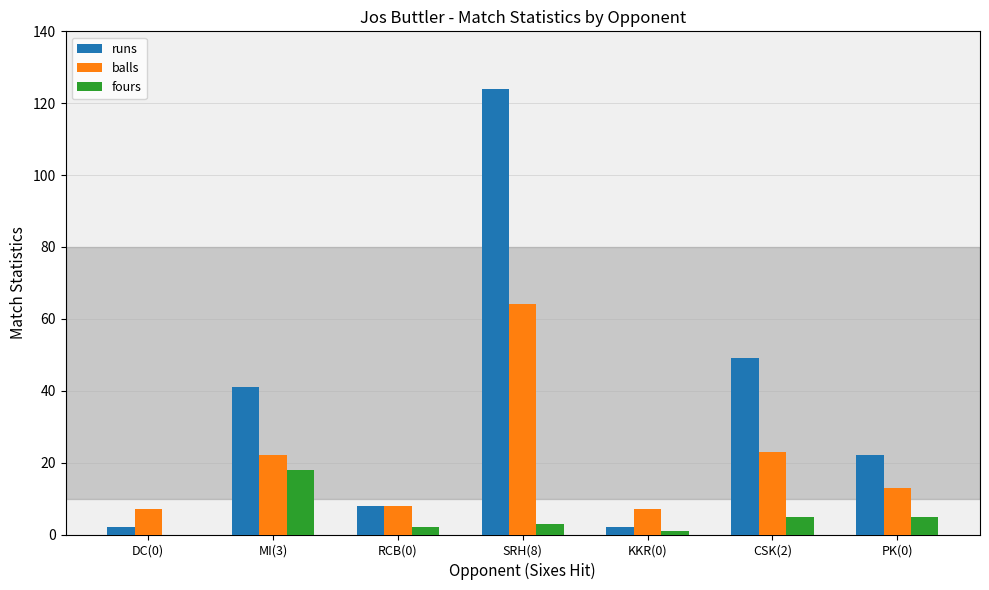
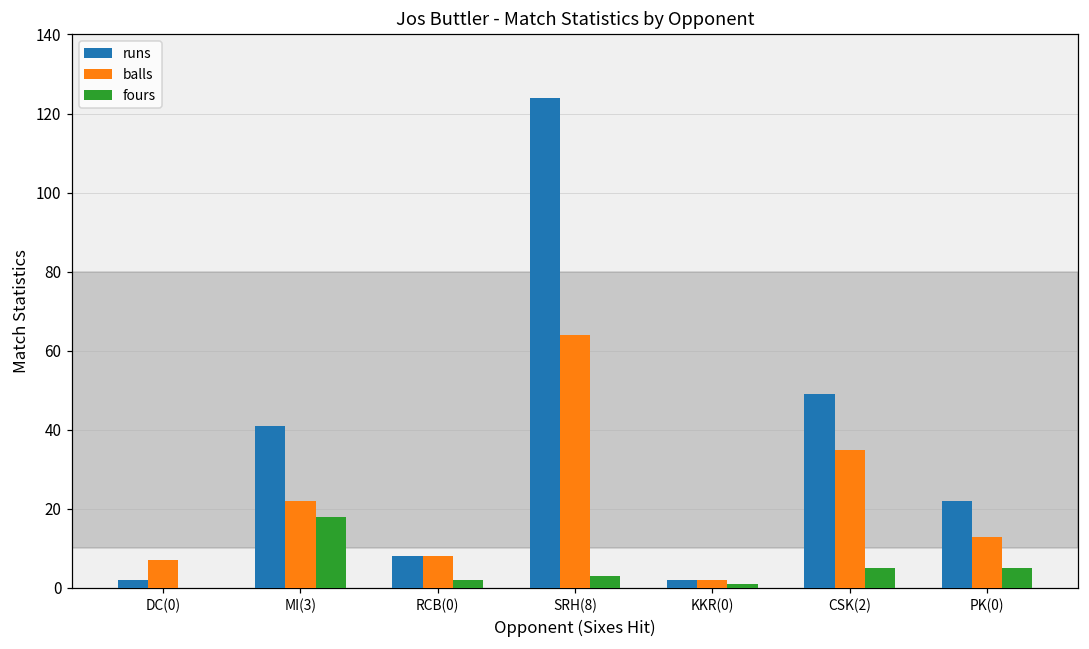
  {
    "runs": {
      "DC(0)": 2,
      "MI(3)": 41,
      "RCB(0)": 8,
      "SRH(8)": 124,
      "KKR(0)": 2,
      "CSK(2)": 49,
      "PK(0)": 22
    },
    "balls": {
      "DC(0)": 7,
      "MI(3)": 22,
      "RCB(0)": 8,
      "SRH(8)": 64,
-     "KKR(0)": 7,
-     "CSK(2)": 23,
+     "KKR(0)": 2,
+     "CSK(2)": 35,
      "PK(0)": 13
    },
    "fours": {
      "DC(0)": 0,
      "MI(3)": 18,
      "RCB(0)": 2,
      "SRH(8)": 3,
      "KKR(0)": 1,
      "CSK(2)": 5,
      "PK(0)": 5
    }
  }
